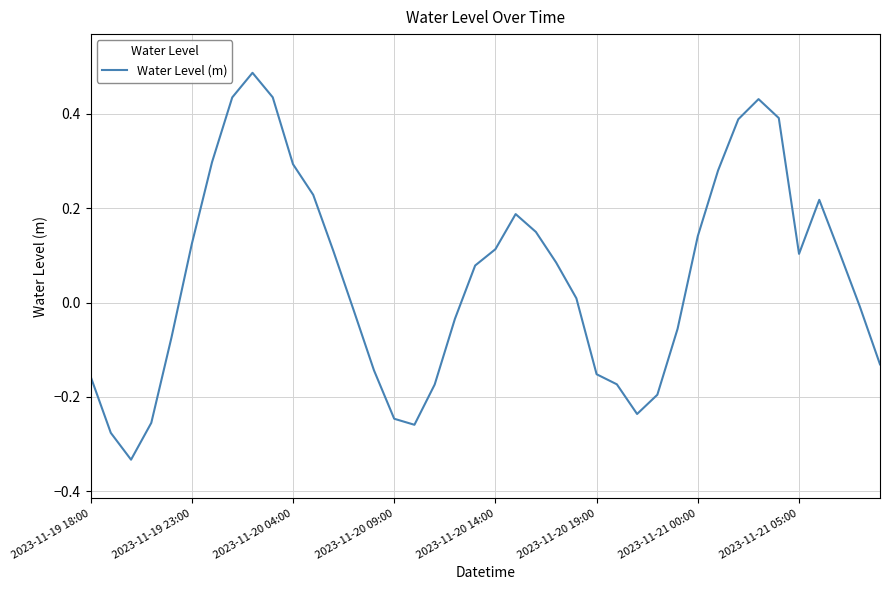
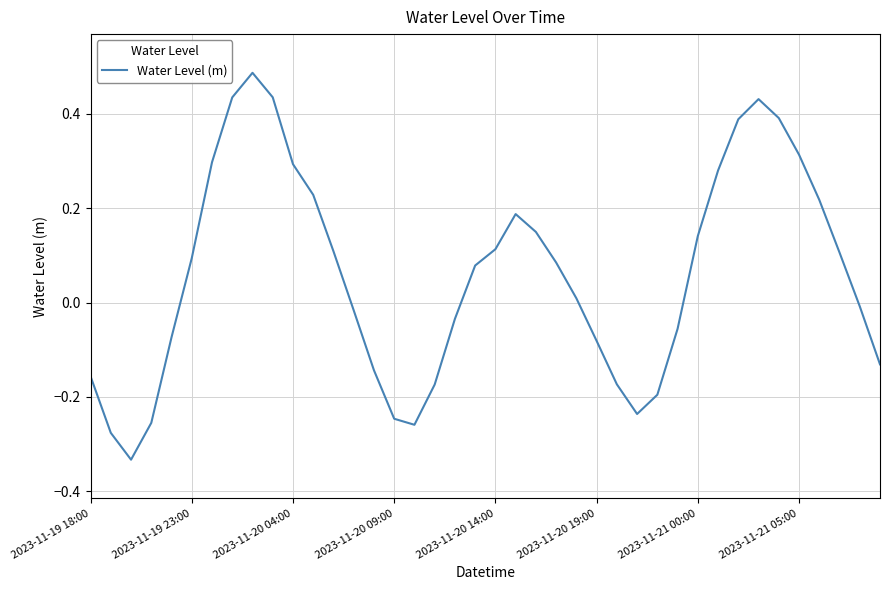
  {
    "2023-11-19 18:00": -0.16,
-   "2023-11-19 23:00": 0.12,
+   "2023-11-19 23:00": 0.09,
    "2023-11-20 04:00": 0.29,
    "2023-11-20 09:00": -0.25,
    "2023-11-20 14:00": 0.11,
-   "2023-11-20 19:00": -0.15,
+   "2023-11-20 19:00": -0.08,
    "2023-11-21 00:00": 0.14,
-   "2023-11-21 05:00": 0.10
+   "2023-11-21 05:00": 0.31
  }
